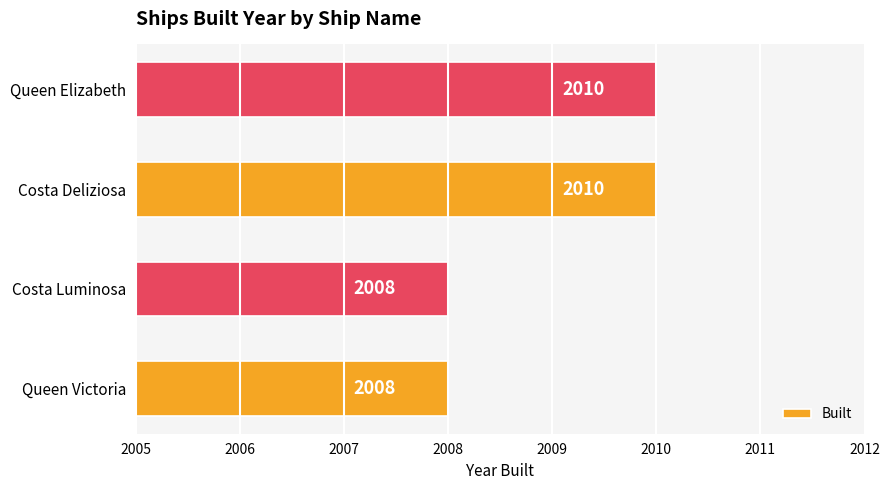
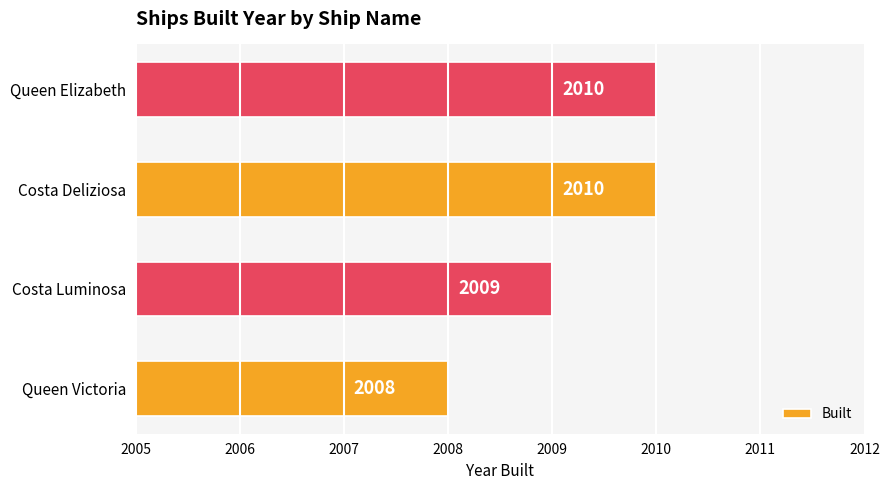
  {
    "Queen Elizabeth": 2010,
    "Costa Deliziosa": 2010,
-   "Costa Luminosa": 2008,
+   "Costa Luminosa": 2009,
    "Queen Victoria": 2008
  }
